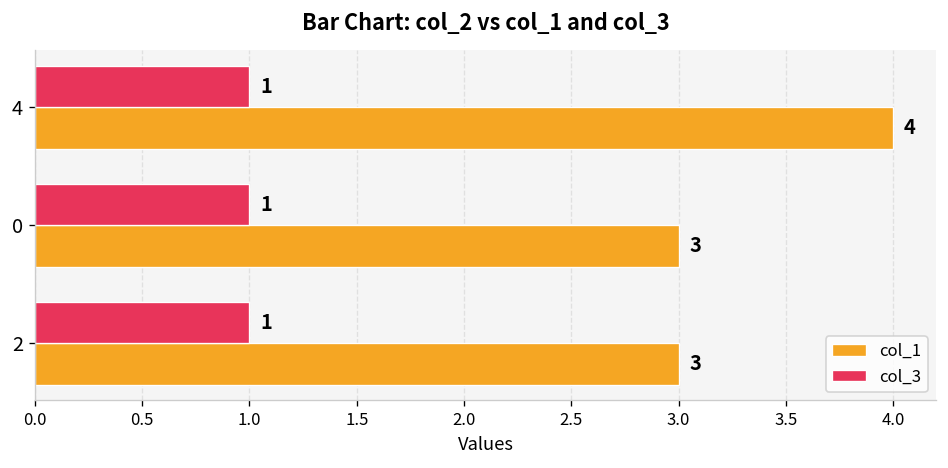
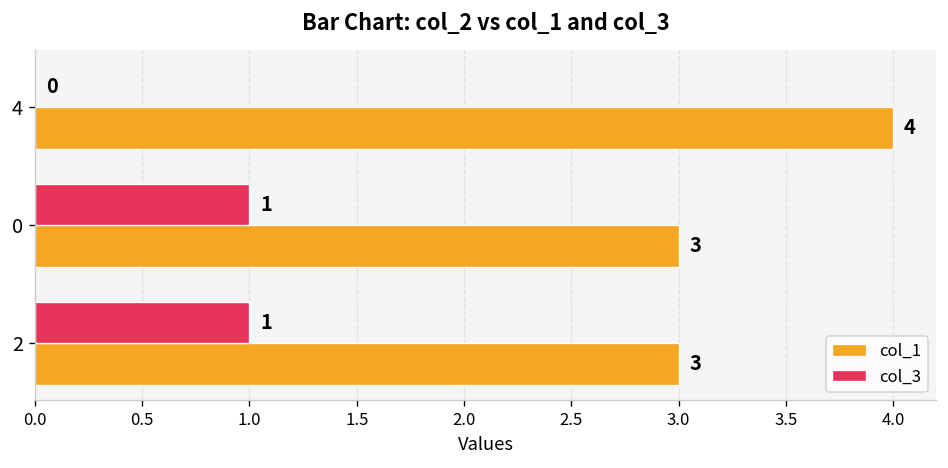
  {
    "col_1": {
      "4": 4,
      "0": 3,
      "2": 3
    },
    "col_3": {
-     "4": 1,
+     "4": 0,
      "0": 1,
      "2": 1
    }
  }
